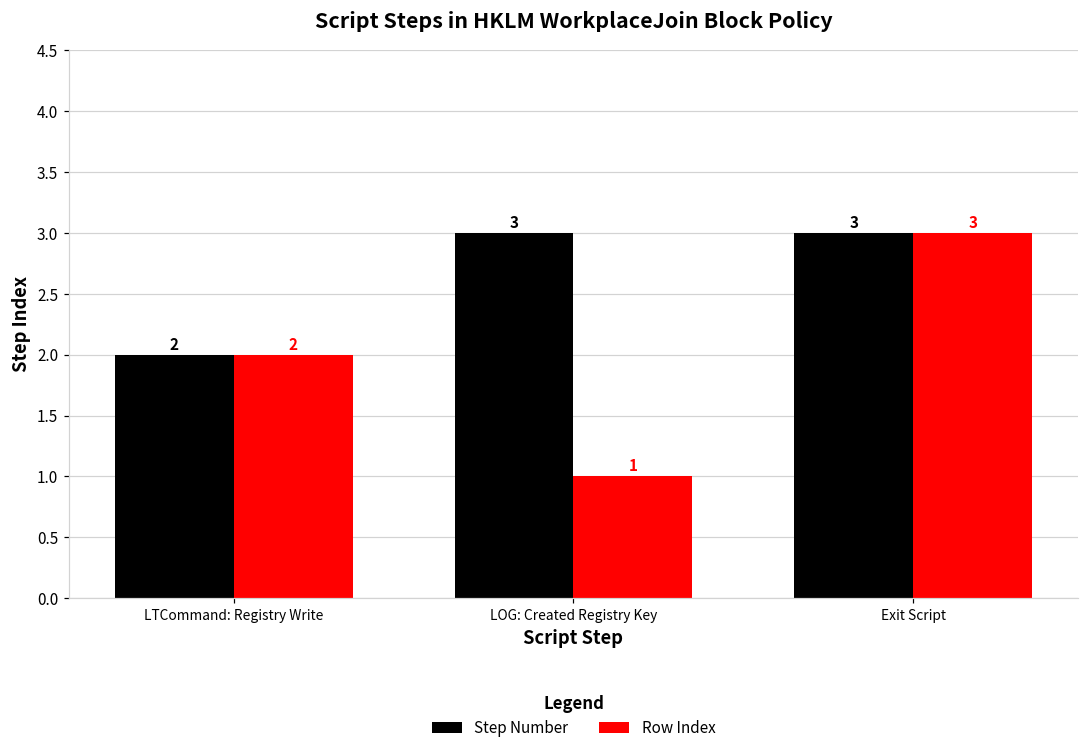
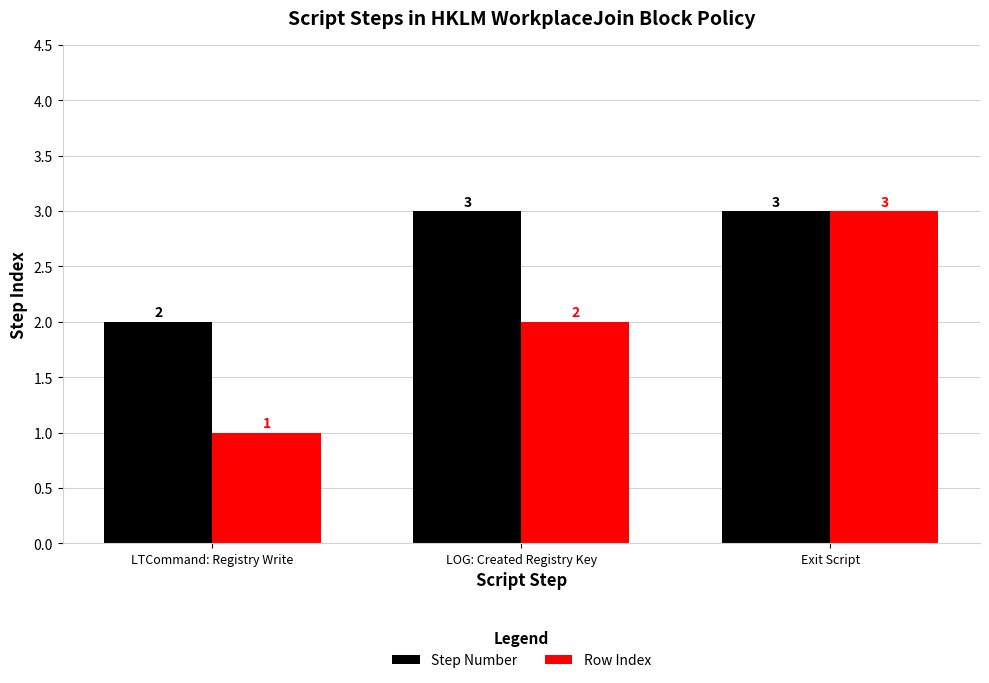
  {
    "Step Number": {
      "LTCommand: Registry Write": 2,
      "LOG: Created Registry Key": 3,
      "Exit Script": 3
    },
    "Row Index": {
-     "LTCommand: Registry Write": 2,
-     "LOG: Created Registry Key": 1,
+     "LTCommand: Registry Write": 1,
+     "LOG: Created Registry Key": 2,
      "Exit Script": 3
    }
  }
